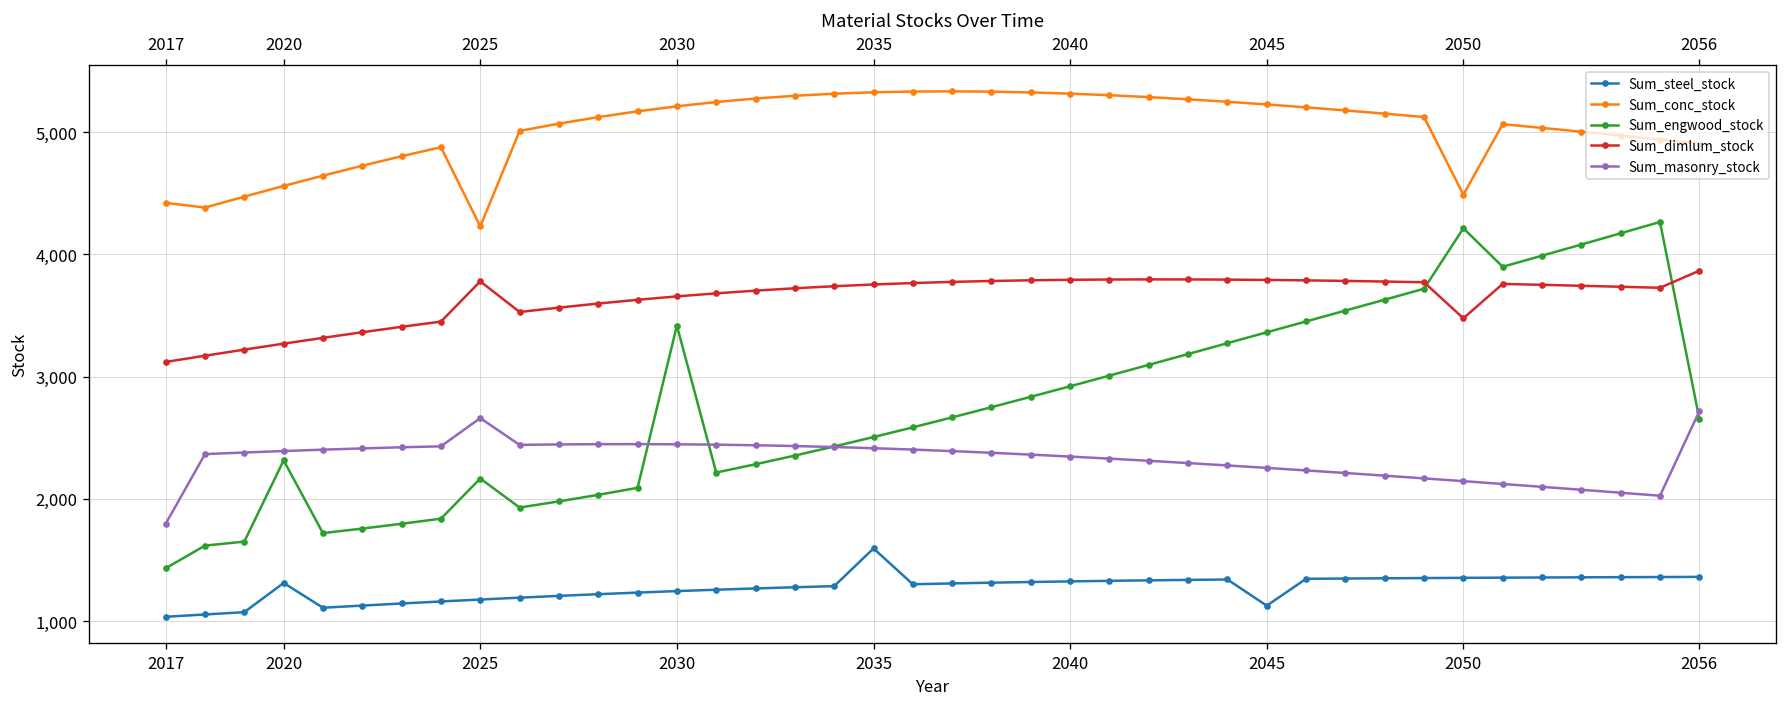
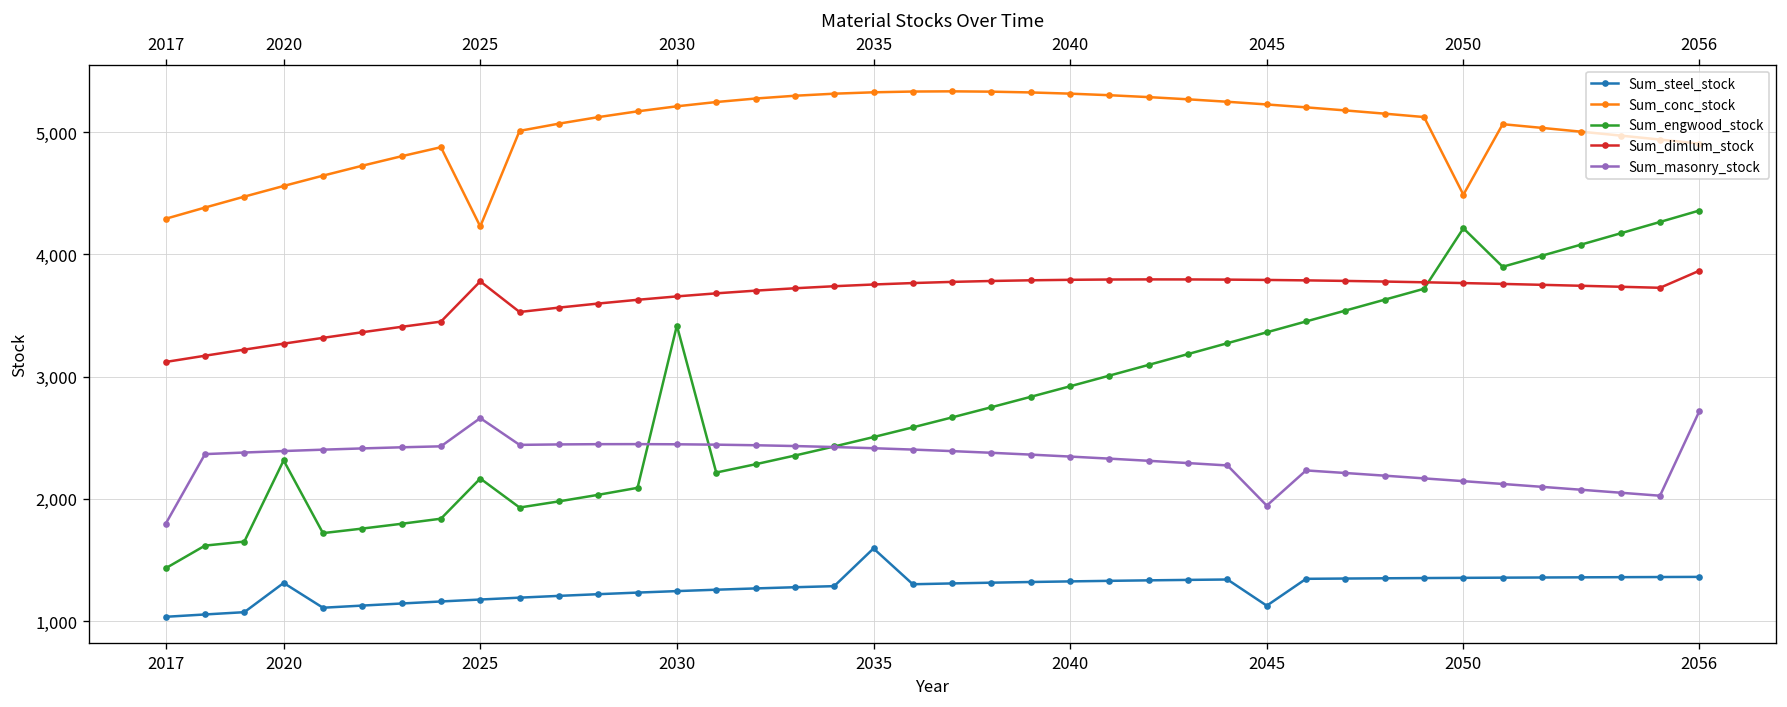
  {
    "Sum_steel_stock": {
      "2017": "1,040",
      "2020": "1,310",
      "2025": "1,180",
      "2030": "1,250",
      "2035": "1,590",
      "2040": "1,330",
      "2045": "1,130",
      "2050": "1,350",
      "2056": "1,360"
    },
    "Sum_conc_stock": {
-     "2017": "4,420",
+     "2017": "4,290",
      "2020": "4,560",
      "2025": "4,230",
      "2030": "5,210",
      "2035": "5,330",
      "2040": "5,310",
      "2045": "5,230",
      "2050": "4,490"
    },
    "Sum_engwood_stock": {
      "2017": "1,430",
      "2020": "2,320",
      "2025": "2,170",
      "2030": "3,420",
      "2035": "2,510",
      "2040": "2,920",
      "2045": "3,360",
      "2050": "4,210",
-     "2056": "2,660"
+     "2056": "4,360"
    },
    "Sum_dimlum_stock": {
      "2017": "3,120",
      "2020": "3,270",
      "2025": "3,780",
      "2030": "3,660",
      "2035": "3,750",
      "2040": "3,790",
      "2045": "3,790",
-     "2050": "3,480",
+     "2050": "3,770",
      "2056": "3,870"
    },
    "Sum_masonry_stock": {
      "2017": "1,800",
      "2020": "2,390",
      "2025": "2,660",
      "2030": "2,450",
      "2035": "2,410",
      "2040": "2,350",
-     "2045": "2,250",
+     "2045": "1,950",
      "2050": "2,150",
      "2056": "2,720"
    }
  }
